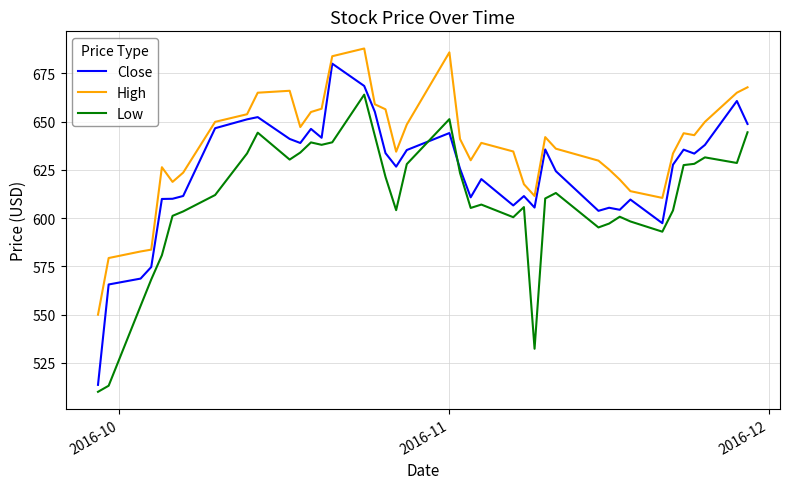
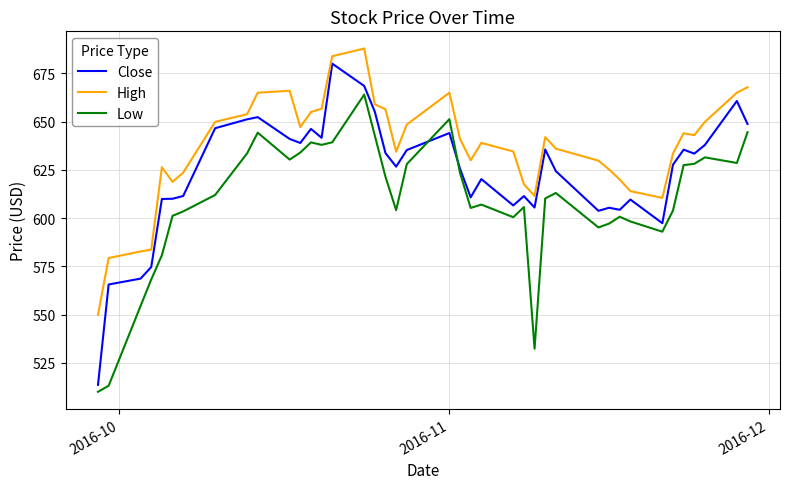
  {
    "Close": {
      "2016-11": 644
    },
    "High": {
-     "2016-11": 686
+     "2016-11": 665
    },
    "Low": {
      "2016-11": 651
    }
  }
